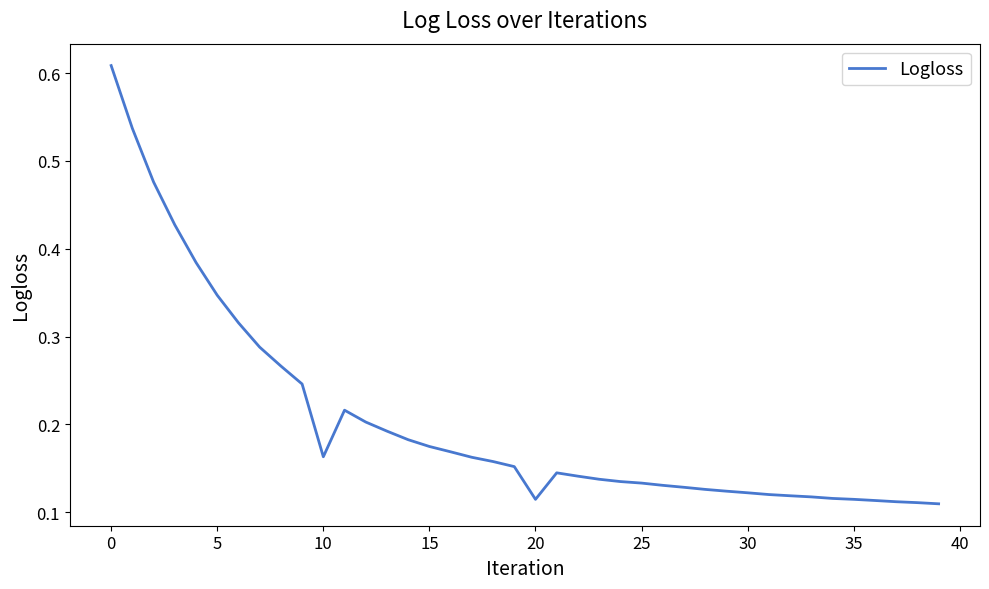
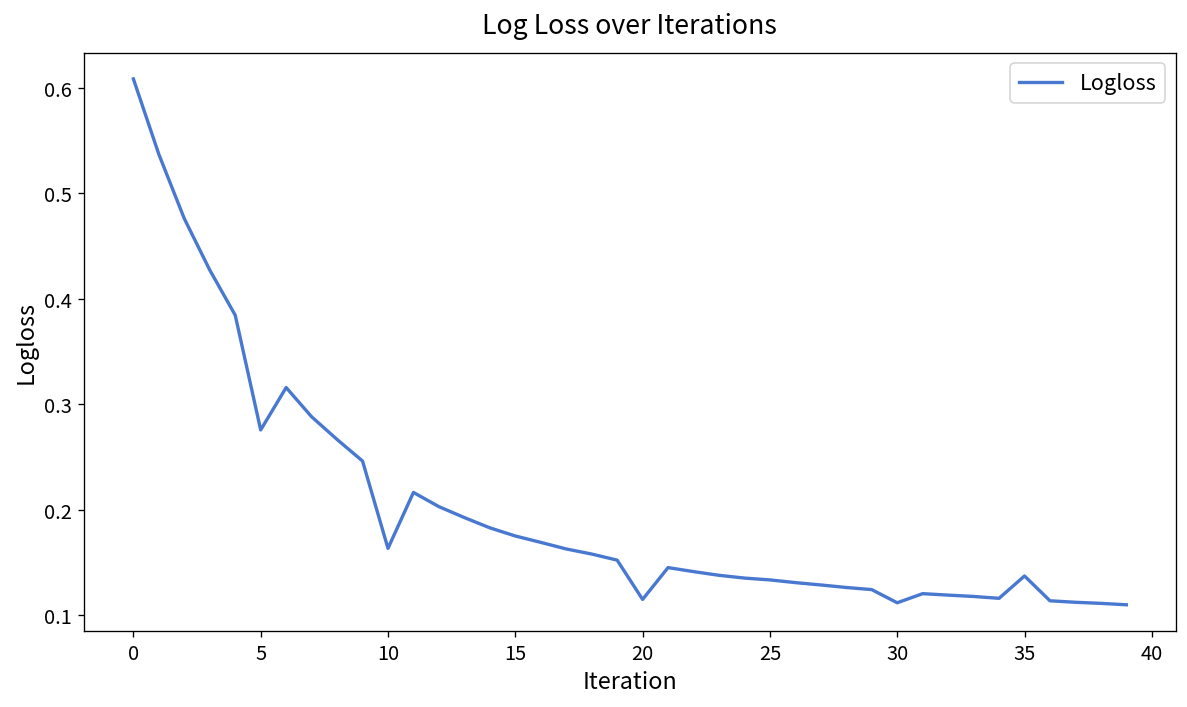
  {
    "0": 0.61,
-   "5": 0.35,
+   "5": 0.28,
    "10": 0.16,
    "15": 0.17,
    "20": 0.11,
    "25": 0.13,
-   "30": 0.12,
-   "35": 0.11
+   "30": 0.11,
+   "35": 0.14
  }
